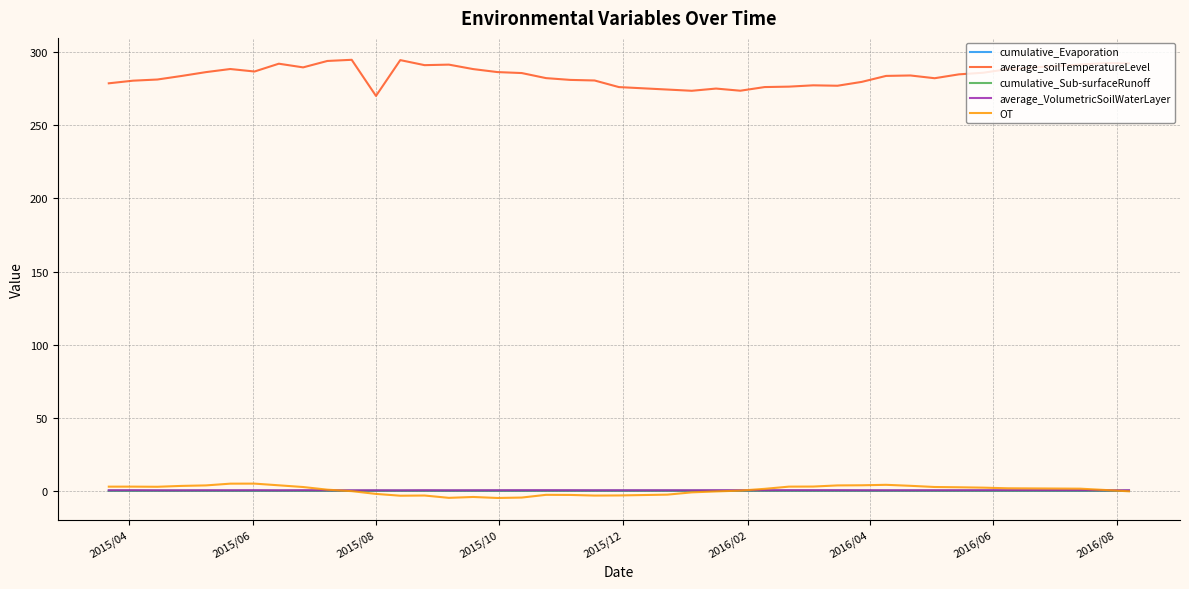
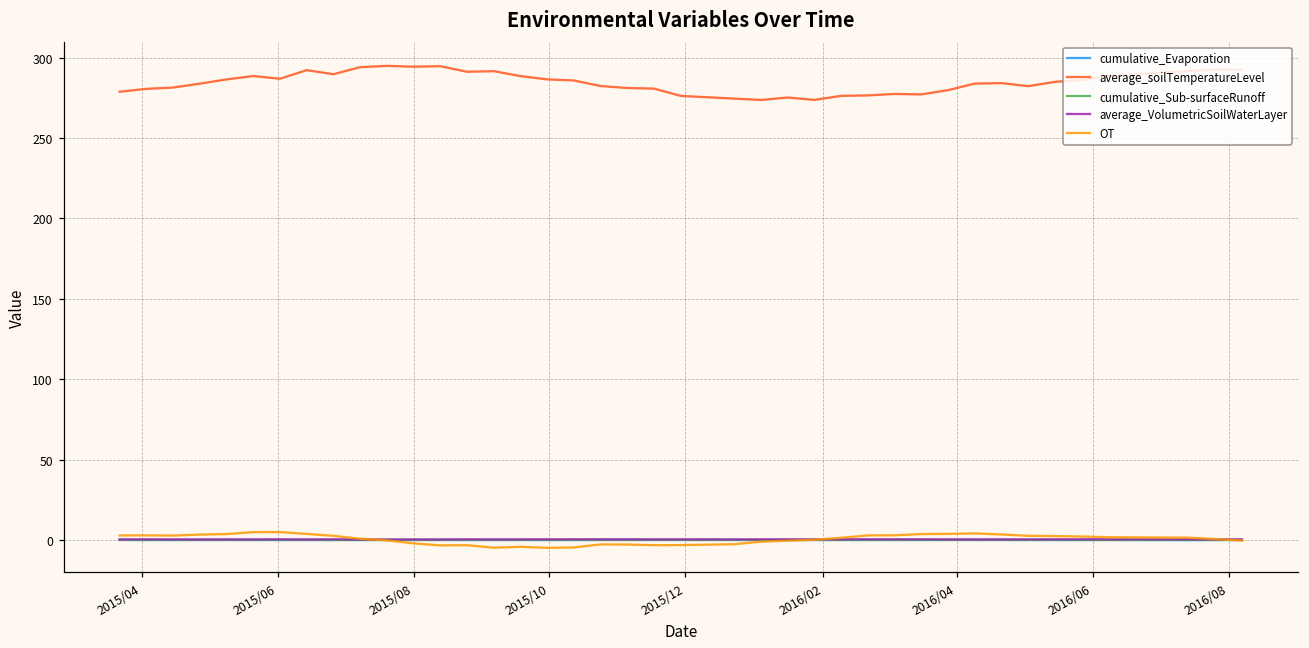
  {
    "average_soilTemperatureLevel": {
-     "2015/08": 270
+     "2015/08": 294
    },
    "OT": {
      "2015/08": -2
    }
  }
